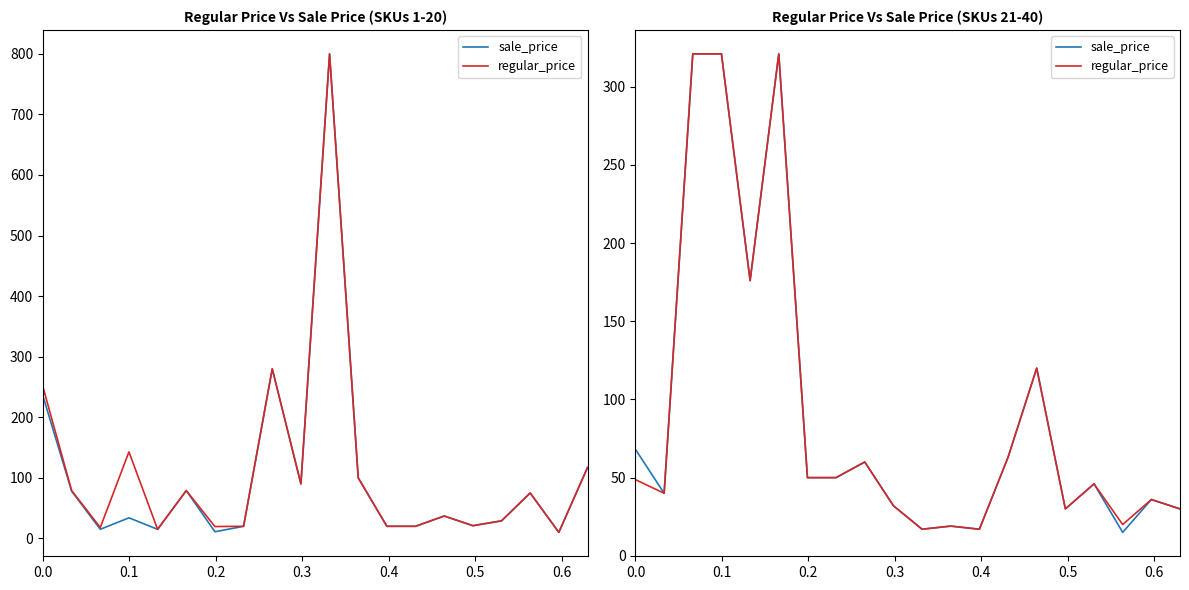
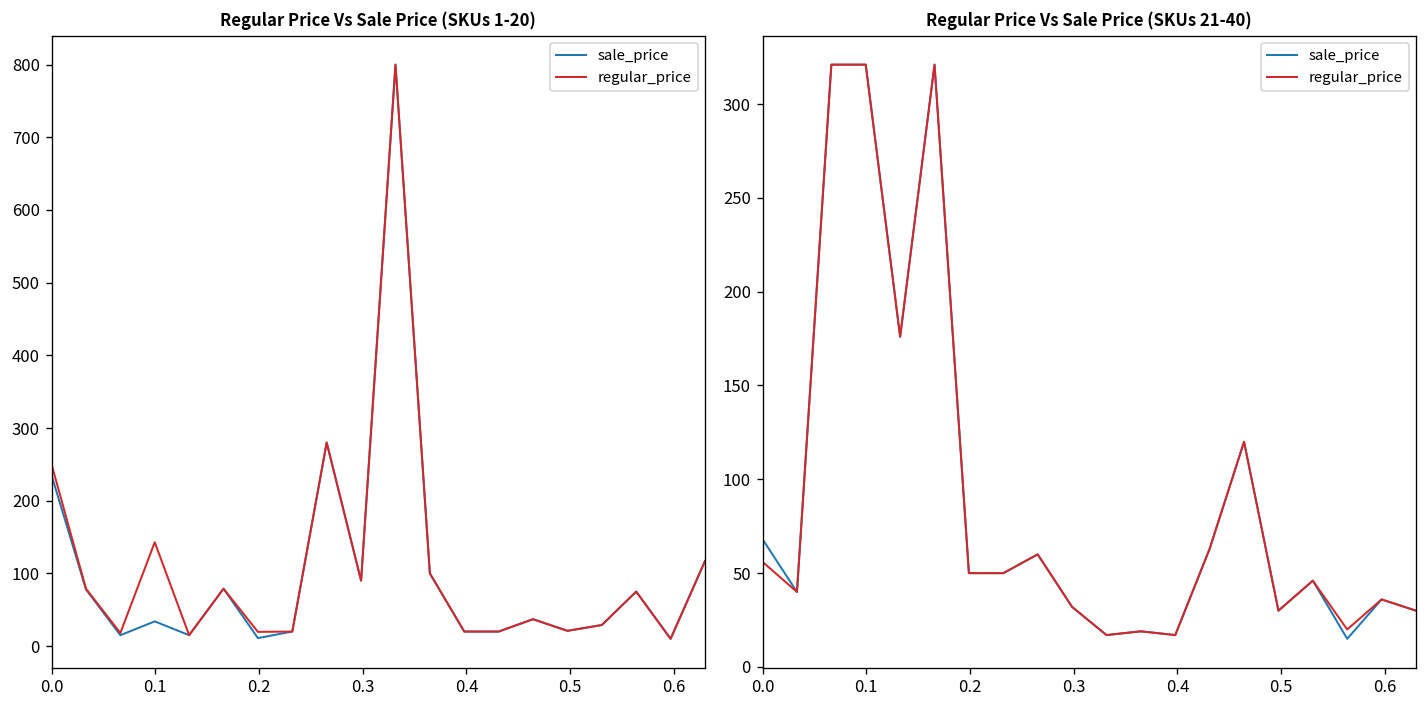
  {
    "Regular Price Vs Sale Price (SKUs 1-20)": {
      "sale_price": {
        "0.0": 230,
        "0.1": 30
      },
      "regular_price": {
        "0.0": 250,
        "0.1": 140
      }
    },
    "Regular Price Vs Sale Price (SKUs 21-40)": {
      "sale_price": {
        "0.0": 68
      },
      "regular_price": {
-       "0.0": 49
+       "0.0": 56
      }
    }
  }
